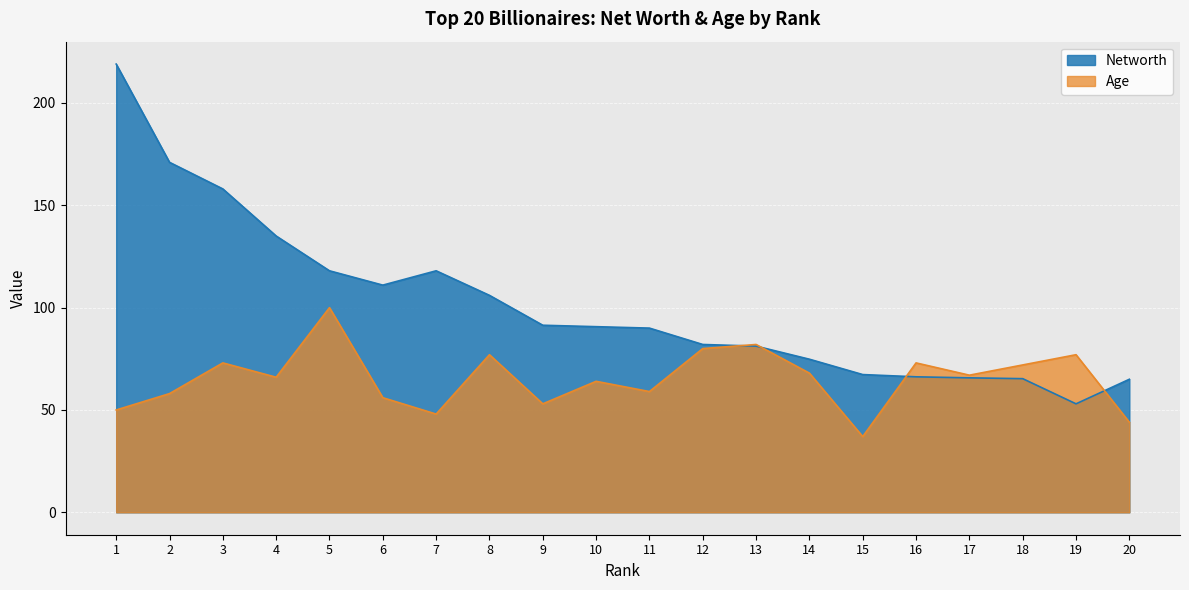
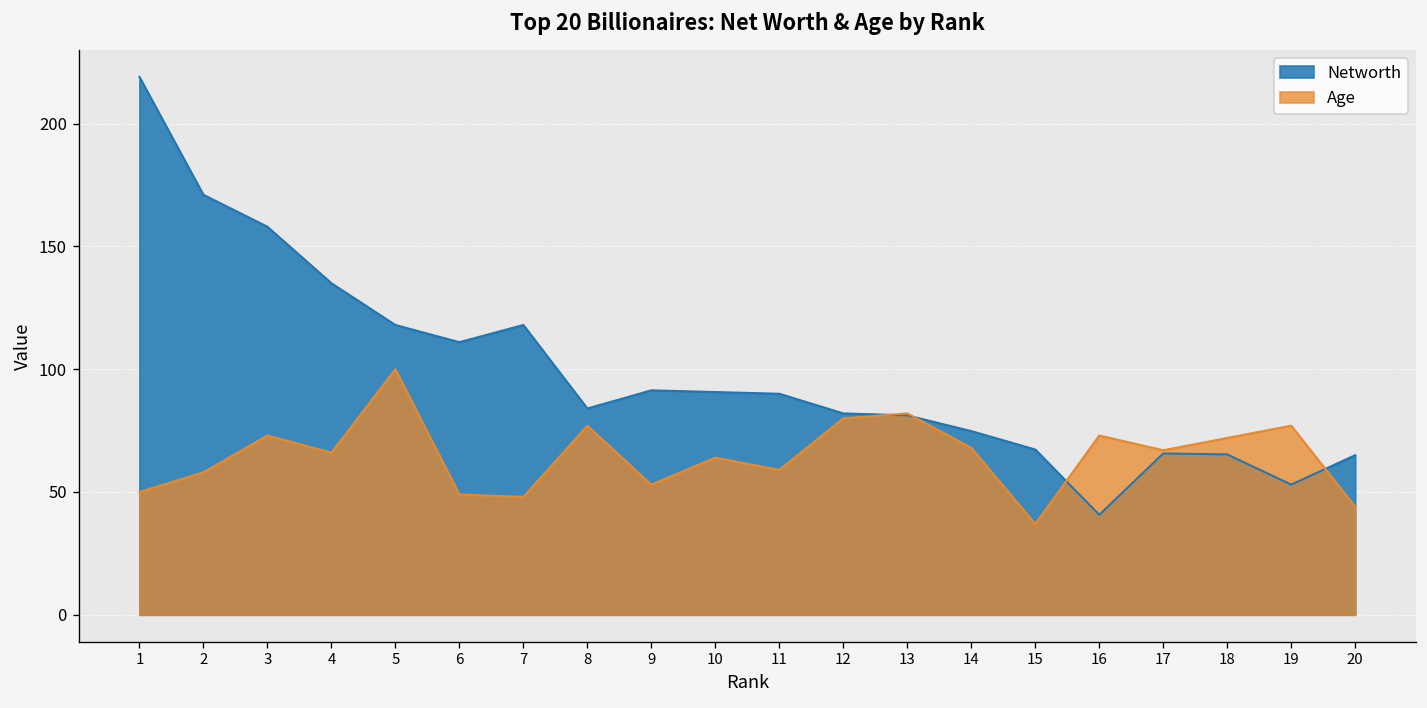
  {
    "Networth": {
      "1": 219,
      "2": 171,
      "3": 158,
      "4": 135,
      "5": 118,
      "6": 111,
      "7": 118,
-     "8": 106,
+     "8": 84,
      "9": 91,
      "10": 91,
      "11": 90,
      "12": 82,
      "14": 75,
      "15": 67,
-     "16": 66,
+     "16": 41,
      "17": 66,
      "18": 65,
      "19": 53,
      "20": 65
    },
    "Age": {
      "1": 50,
      "2": 58,
      "3": 73,
      "4": 66,
      "5": 100,
-     "6": 56,
+     "6": 49,
      "7": 48,
      "8": 77,
      "9": 53,
      "10": 64,
      "11": 59,
      "12": 80,
      "14": 68,
      "15": 37,
      "16": 73,
      "17": 67,
      "18": 72,
      "19": 77,
      "20": 44
    }
  }
